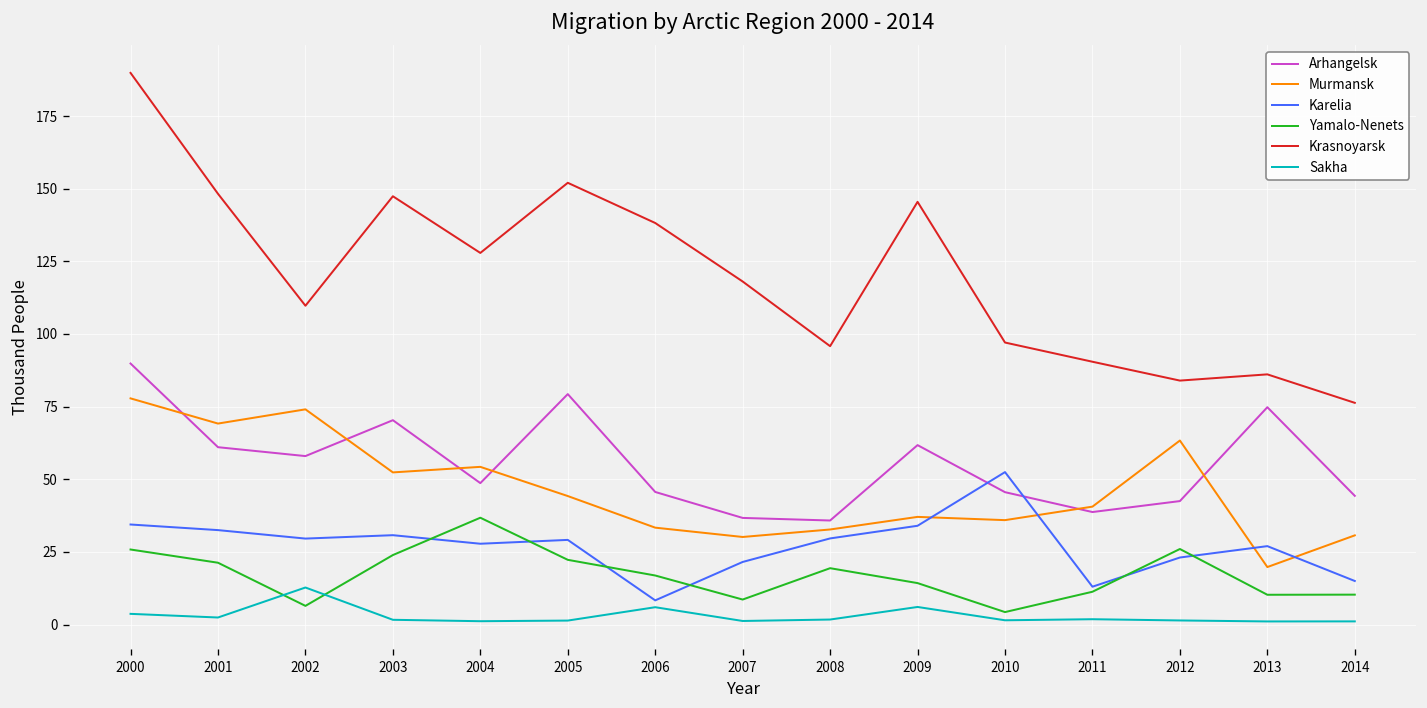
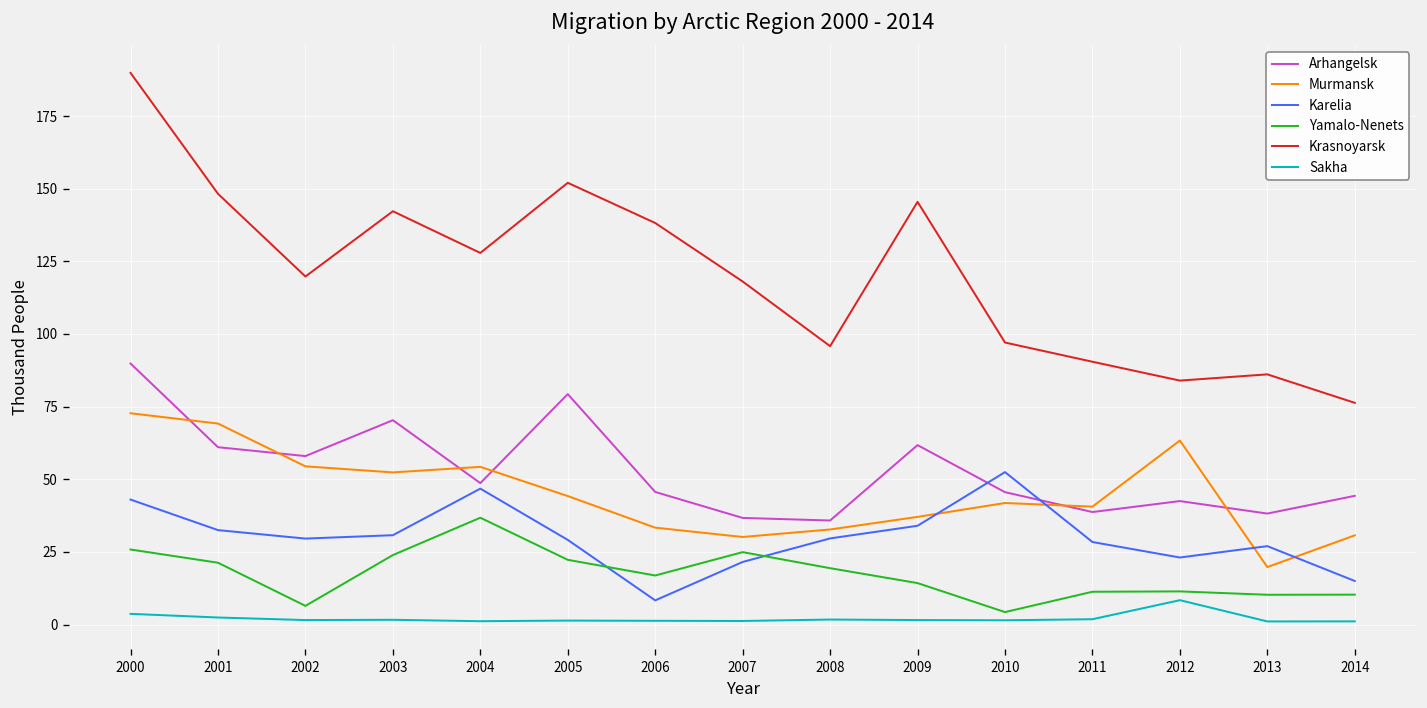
  {
    "Arhangelsk": {
      "2000": 90,
      "2001": 61,
      "2002": 58,
      "2003": 70,
      "2004": 49,
      "2005": 79,
      "2006": 46,
      "2007": 37,
      "2008": 36,
      "2009": 62,
      "2010": 46,
      "2011": 39,
      "2012": 42,
-     "2013": 75,
+     "2013": 38,
      "2014": 44
    },
    "Murmansk": {
-     "2000": 78,
+     "2000": 73,
      "2001": 69,
-     "2002": 74,
+     "2002": 54,
      "2003": 52,
      "2004": 54,
      "2005": 44,
      "2006": 33,
      "2007": 30,
      "2008": 33,
      "2009": 37,
-     "2010": 36,
+     "2010": 42,
      "2011": 41,
      "2012": 63,
      "2013": 20,
      "2014": 31
    },
    "Karelia": {
-     "2000": 34,
+     "2000": 43,
      "2001": 33,
      "2002": 30,
      "2003": 31,
-     "2004": 28,
+     "2004": 47,
      "2005": 29,
      "2006": 8,
      "2007": 22,
      "2008": 30,
      "2009": 34,
      "2010": 52,
-     "2011": 13,
+     "2011": 28,
      "2012": 23,
      "2013": 27,
      "2014": 15
    },
    "Yamalo-Nenets": {
      "2000": 26,
      "2001": 21,
      "2002": 6,
      "2003": 24,
      "2004": 37,
      "2005": 22,
      "2006": 17,
-     "2007": 9,
+     "2007": 25,
      "2008": 19,
      "2009": 14,
      "2010": 4,
      "2011": 11,
-     "2012": 26,
+     "2012": 11,
      "2013": 10,
      "2014": 10
    },
    "Krasnoyarsk": {
      "2000": 190,
      "2001": 148,
-     "2002": 110,
-     "2003": 147,
+     "2002": 120,
+     "2003": 142,
      "2004": 128,
      "2005": 152,
      "2006": 138,
      "2007": 118,
      "2008": 96,
      "2009": 145,
      "2010": 97,
      "2011": 90,
      "2012": 84,
      "2013": 86,
      "2014": 76
    },
    "Sakha": {
      "2000": 4,
      "2001": 2,
-     "2002": 13,
+     "2002": 2,
      "2003": 2,
      "2004": 1,
      "2005": 1,
-     "2006": 6,
+     "2006": 1,
      "2007": 1,
      "2008": 2,
-     "2009": 6,
+     "2009": 2,
      "2010": 1,
      "2011": 2,
-     "2012": 1,
+     "2012": 8,
      "2013": 1,
      "2014": 1
    }
  }
